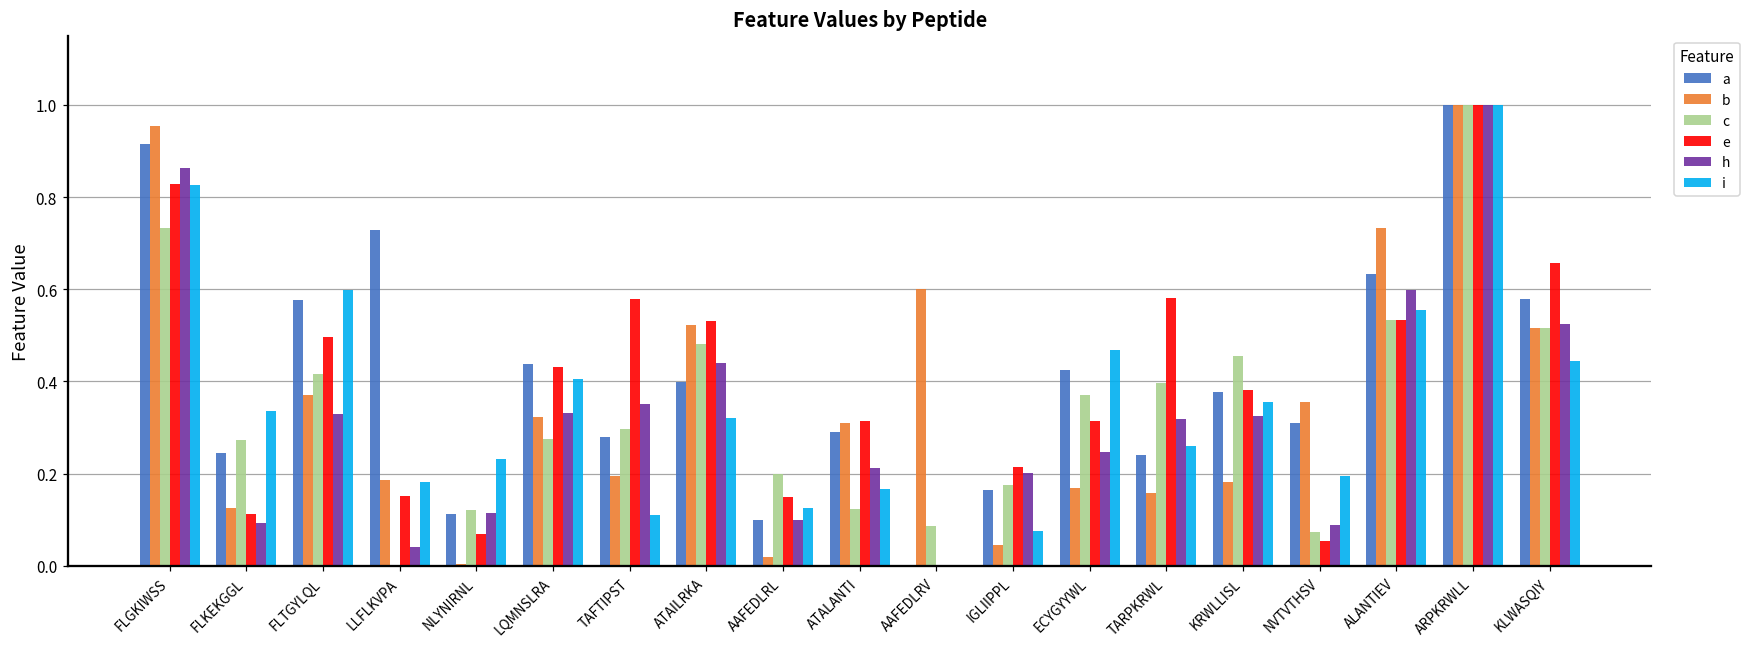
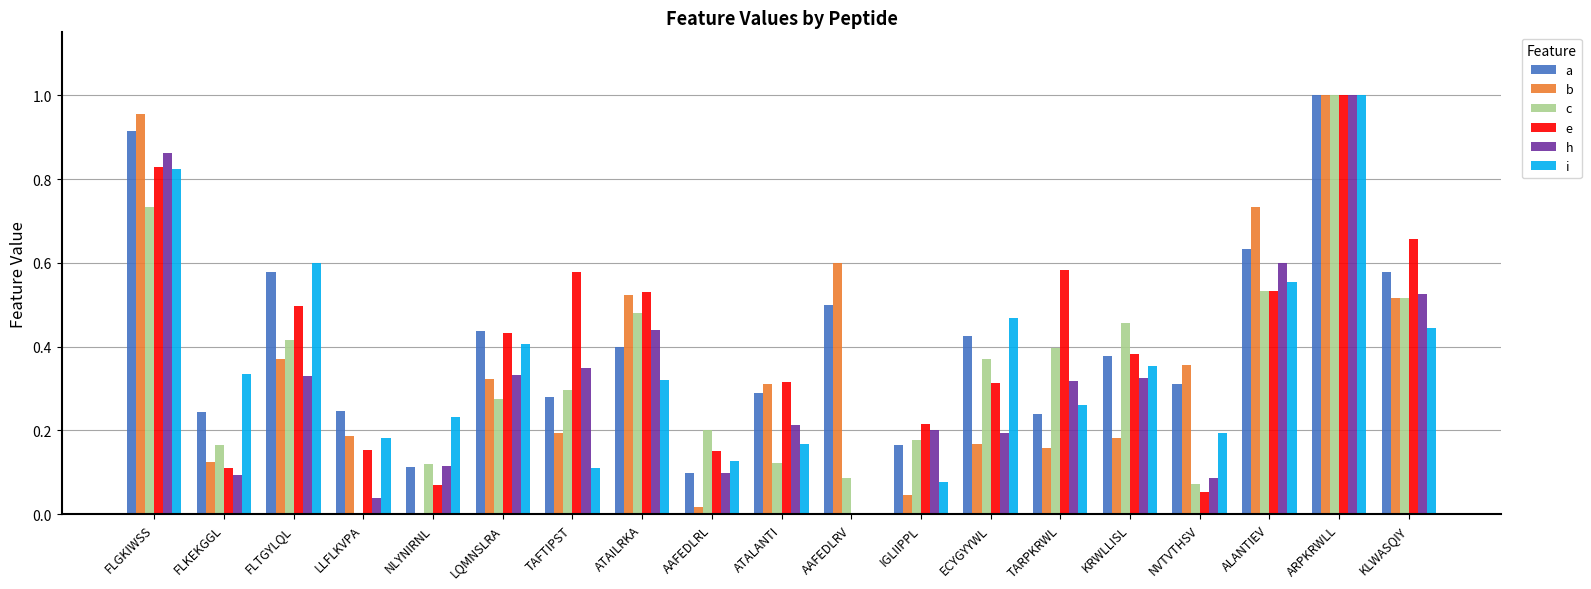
  {
    "a": {
      "FLGKIWSS": 0.91,
      "FLKEKGGL": 0.24,
      "FLTGYLQL": 0.58,
-     "LLFLKVPA": 0.73,
+     "LLFLKVPA": 0.25,
      "NLYNIRNL": 0.11,
      "LQMNSLRA": 0.44,
      "TAFTIPST": 0.28,
      "ATAILRKA": 0.40,
      "AAFEDLRL": 0.10,
      "ATALANTI": 0.29,
-     "AAFEDLRV": 0.0,
+     "AAFEDLRV": 0.5,
      "IGLIIPPL": 0.16,
      "ECYGYYWL": 0.42,
      "TARPKRWL": 0.24,
      "KRWLLISL": 0.38,
      "NVTVTHSV": 0.31,
      "ALANTIEV": 0.63,
      "ARPKRWLL": 1.00,
      "KLWASQIY": 0.58
    },
    "b": {
      "FLGKIWSS": 0.95,
      "FLKEKGGL": 0.12,
      "FLTGYLQL": 0.37,
      "LLFLKVPA": 0.19,
      "LQMNSLRA": 0.32,
      "TAFTIPST": 0.19,
      "ATAILRKA": 0.52,
      "AAFEDLRL": 0.02,
      "ATALANTI": 0.31,
      "AAFEDLRV": 0.60,
      "IGLIIPPL": 0.05,
      "ECYGYYWL": 0.17,
      "TARPKRWL": 0.16,
      "KRWLLISL": 0.18,
      "NVTVTHSV": 0.36,
      "ALANTIEV": 0.73,
      "ARPKRWLL": 1.00,
      "KLWASQIY": 0.52
    },
    "c": {
      "FLGKIWSS": 0.73,
-     "FLKEKGGL": 0.27,
+     "FLKEKGGL": 0.16,
      "FLTGYLQL": 0.42,
      "LLFLKVPA": 0.00,
      "NLYNIRNL": 0.12,
      "LQMNSLRA": 0.28,
      "TAFTIPST": 0.30,
      "ATAILRKA": 0.48,
      "AAFEDLRL": 0.20,
      "ATALANTI": 0.12,
      "AAFEDLRV": 0.09,
      "IGLIIPPL": 0.18,
      "ECYGYYWL": 0.37,
      "TARPKRWL": 0.40,
      "KRWLLISL": 0.46,
      "NVTVTHSV": 0.07,
      "ALANTIEV": 0.53,
      "ARPKRWLL": 1.00,
      "KLWASQIY": 0.52
    },
    "e": {
      "FLGKIWSS": 0.83,
      "FLKEKGGL": 0.11,
      "FLTGYLQL": 0.50,
      "LLFLKVPA": 0.15,
      "NLYNIRNL": 0.07,
      "LQMNSLRA": 0.43,
      "TAFTIPST": 0.58,
      "ATAILRKA": 0.53,
      "AAFEDLRL": 0.15,
      "ATALANTI": 0.32,
      "AAFEDLRV": 0.00,
      "IGLIIPPL": 0.21,
      "ECYGYYWL": 0.31,
      "TARPKRWL": 0.58,
      "KRWLLISL": 0.38,
      "NVTVTHSV": 0.05,
      "ALANTIEV": 0.53,
      "ARPKRWLL": 1.00,
      "KLWASQIY": 0.66
    },
    "h": {
      "FLGKIWSS": 0.86,
      "FLKEKGGL": 0.09,
      "FLTGYLQL": 0.33,
      "LLFLKVPA": 0.04,
      "NLYNIRNL": 0.11,
      "LQMNSLRA": 0.33,
      "TAFTIPST": 0.35,
      "ATAILRKA": 0.44,
      "AAFEDLRL": 0.10,
      "ATALANTI": 0.21,
      "AAFEDLRV": 0.00,
      "IGLIIPPL": 0.20,
-     "ECYGYYWL": 0.25,
+     "ECYGYYWL": 0.19,
      "TARPKRWL": 0.32,
      "KRWLLISL": 0.32,
      "NVTVTHSV": 0.09,
      "ALANTIEV": 0.60,
      "ARPKRWLL": 1.00,
      "KLWASQIY": 0.52
    },
    "i": {
      "FLGKIWSS": 0.83,
      "FLKEKGGL": 0.34,
      "FLTGYLQL": 0.60,
      "LLFLKVPA": 0.18,
      "NLYNIRNL": 0.23,
      "LQMNSLRA": 0.41,
      "TAFTIPST": 0.11,
      "ATAILRKA": 0.32,
      "AAFEDLRL": 0.13,
      "ATALANTI": 0.17,
      "AAFEDLRV": 0.00,
      "IGLIIPPL": 0.08,
      "ECYGYYWL": 0.47,
      "TARPKRWL": 0.26,
      "KRWLLISL": 0.35,
      "NVTVTHSV": 0.19,
      "ALANTIEV": 0.55,
      "ARPKRWLL": 1.00,
      "KLWASQIY": 0.44
    }
  }
